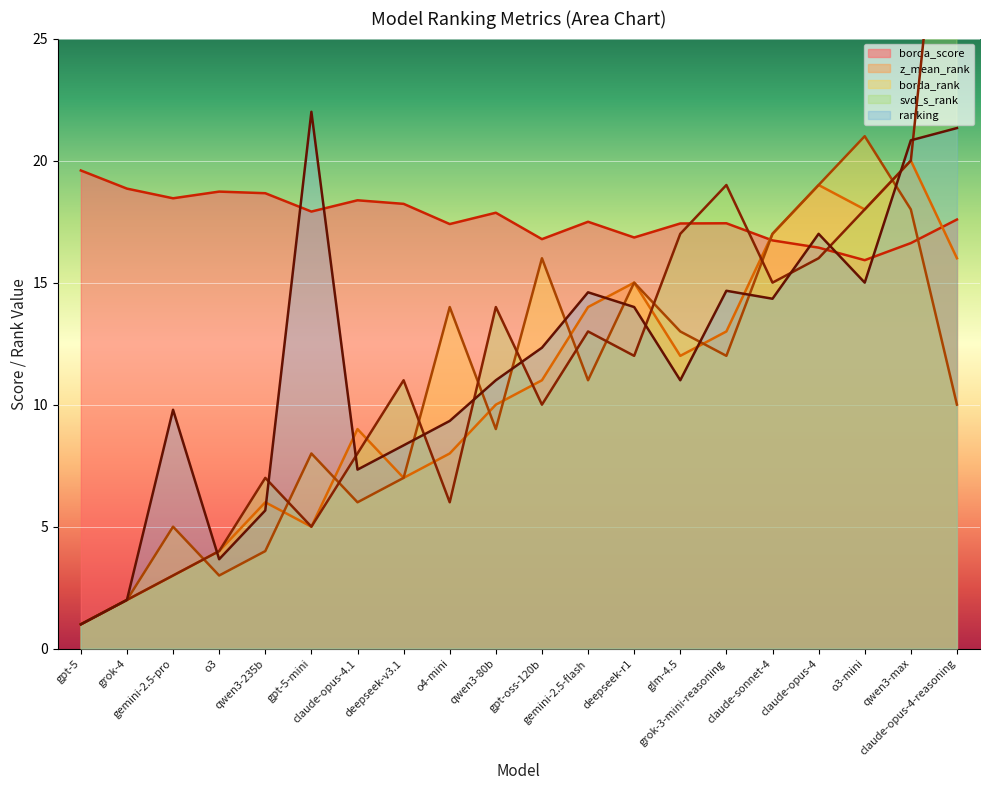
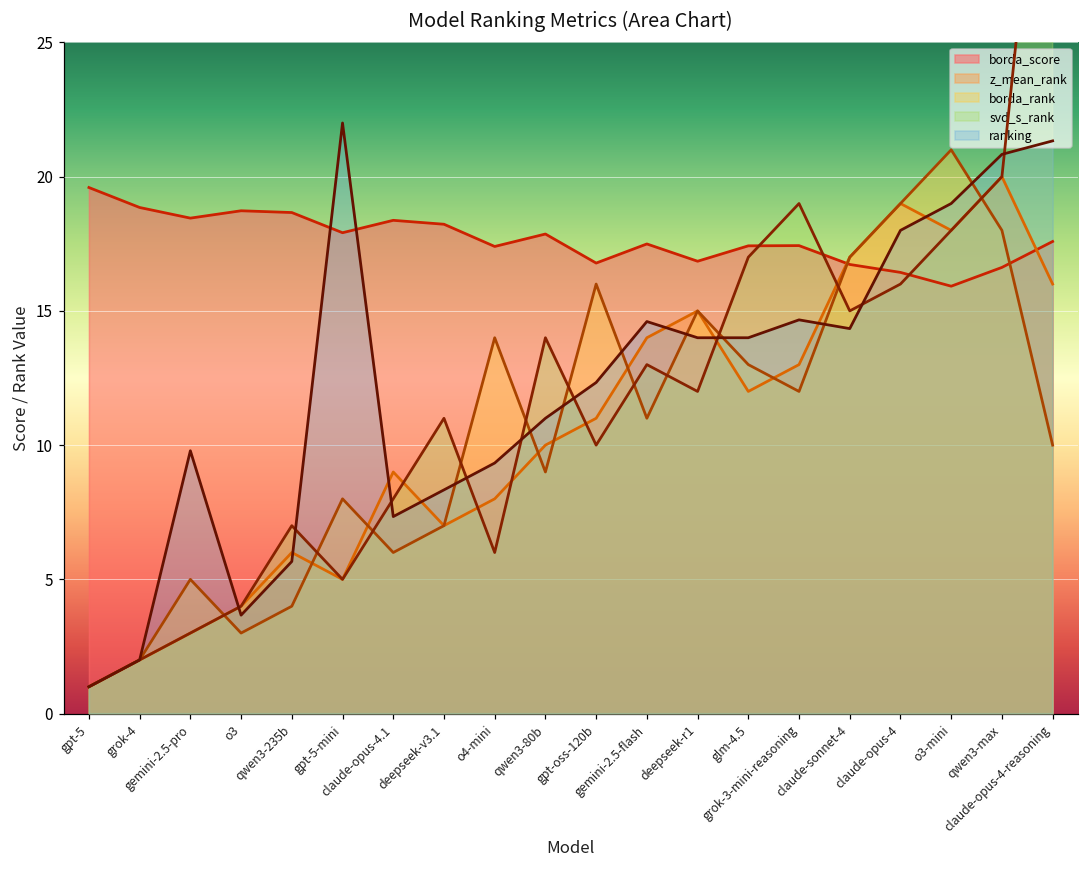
  {
    "ranking": {
      "gemini-2.5-pro": 9.8,
      "o3": 3.7,
      "qwen3-235b": 5.7,
      "gpt-5-mini": 22,
      "claude-opus-4.1": 7.3,
      "deepseek-v3.1": 8.3,
      "o4-mini": 9.3,
      "qwen3-80b": 11,
      "gpt-oss-120b": 12.3,
      "gemini-2.5-flash": 14.6,
      "deepseek-r1": 14,
-     "glm-4.5": 11,
+     "glm-4.5": 14,
      "grok-3-mini-reasoning": 14.7,
      "claude-sonnet-4": 14.3,
-     "claude-opus-4": 17,
-     "o3-mini": 15,
+     "claude-opus-4": 18,
+     "o3-mini": 19,
      "qwen3-max": 20.8,
      "claude-opus-4-reasoning": 21.3
    }
  }
